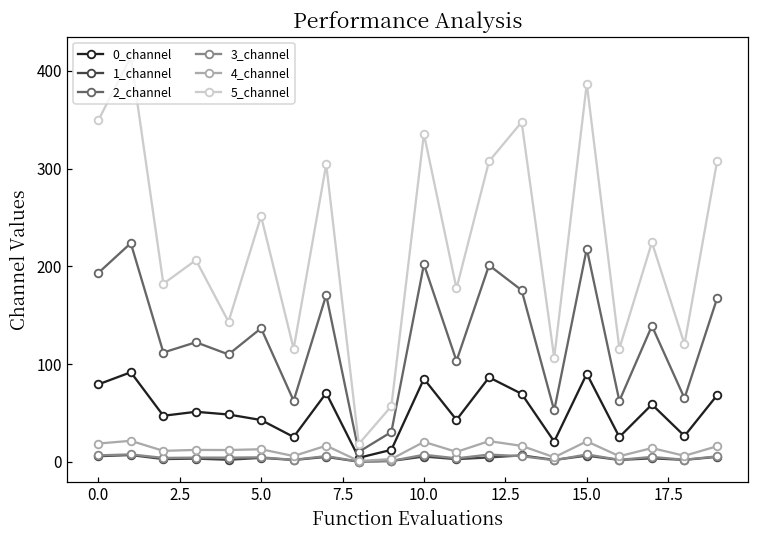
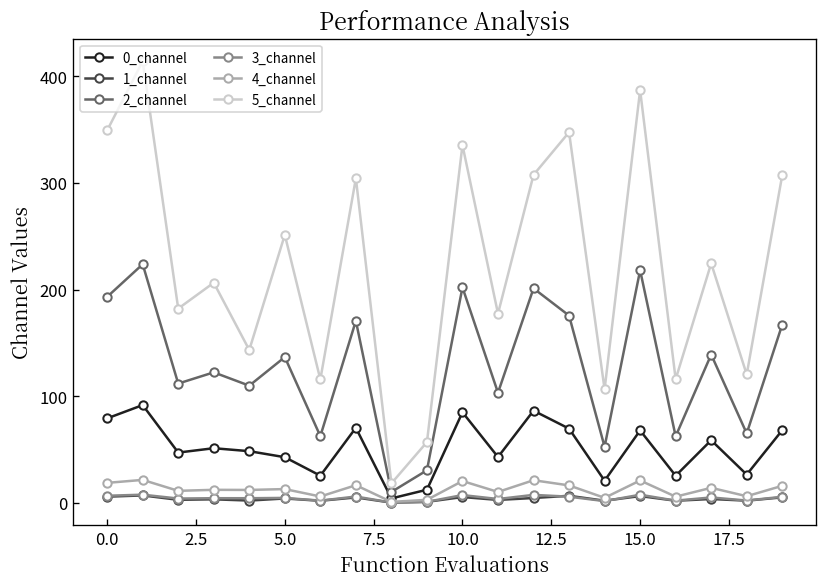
  {
    "0_channel": {
      "0.0": 80,
      "5.0": 40,
      "10.0": 90,
-     "15.0": 90
+     "15.0": 70
    }
  }
